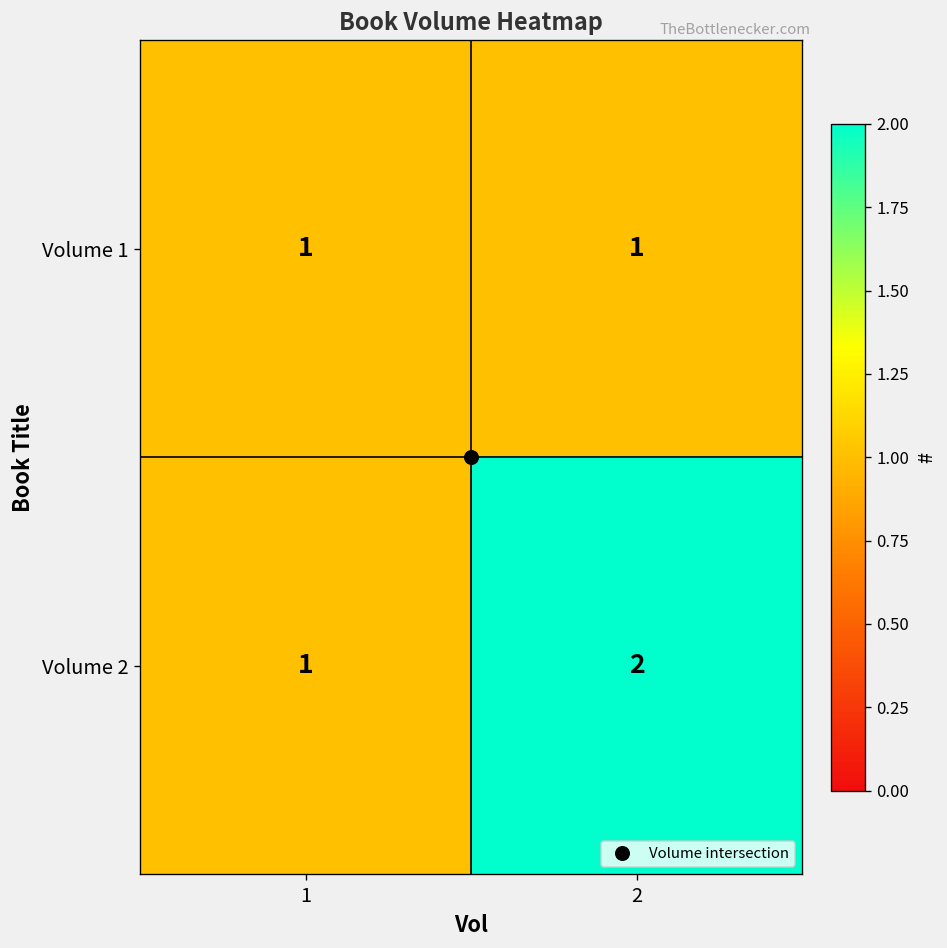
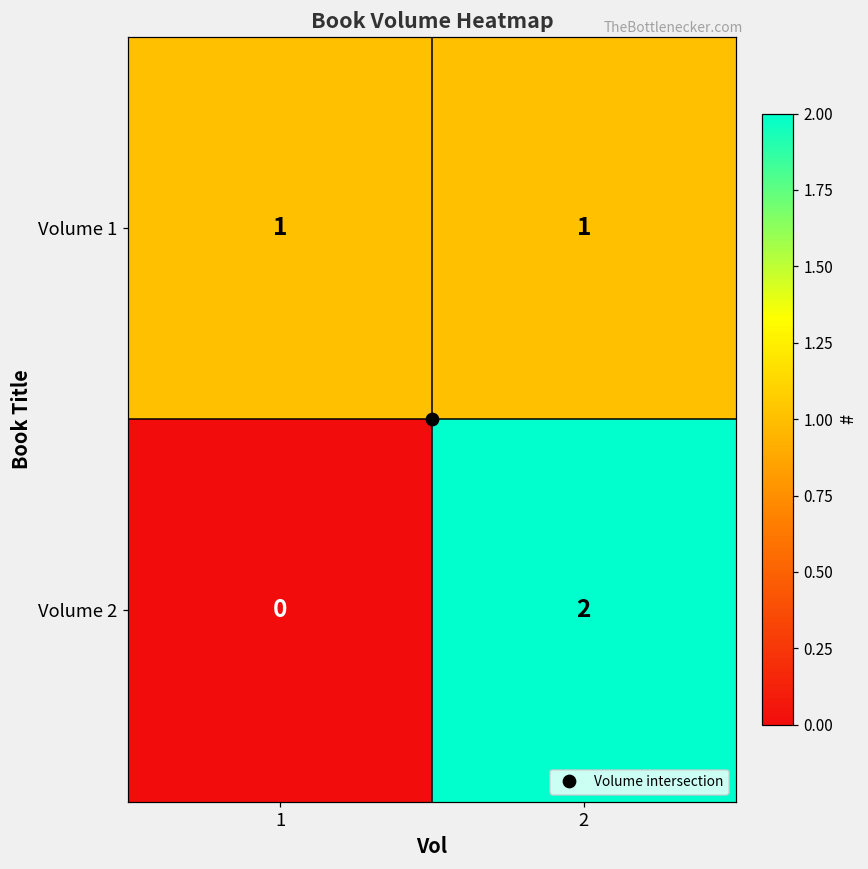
  {
    "Volume 1": {
      "1": 1,
      "2": 1
    },
    "Volume 2": {
-     "1": 1,
+     "1": 0,
      "2": 2
    }
  }
